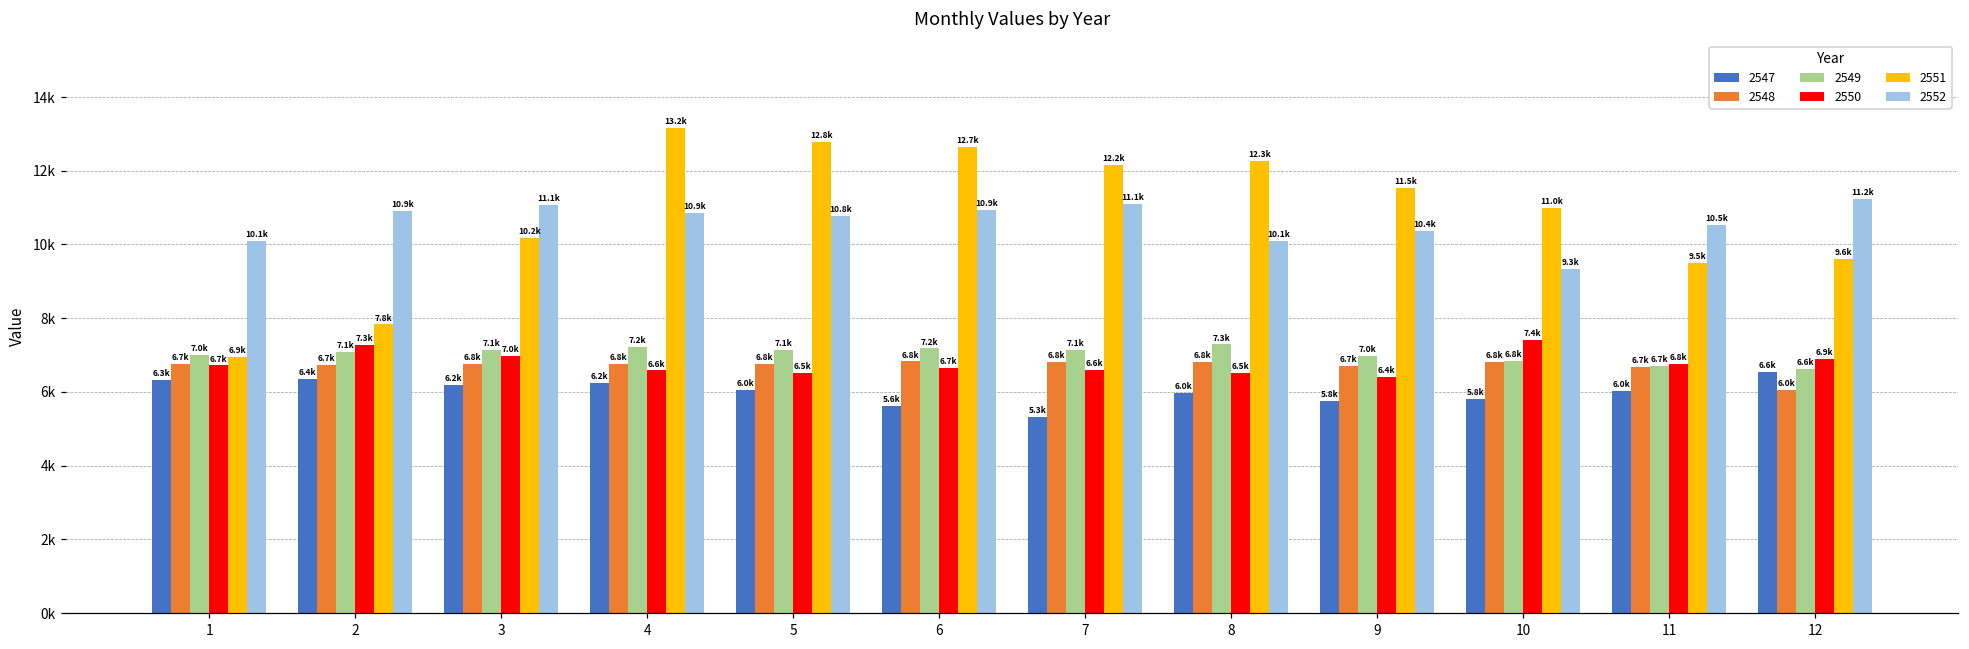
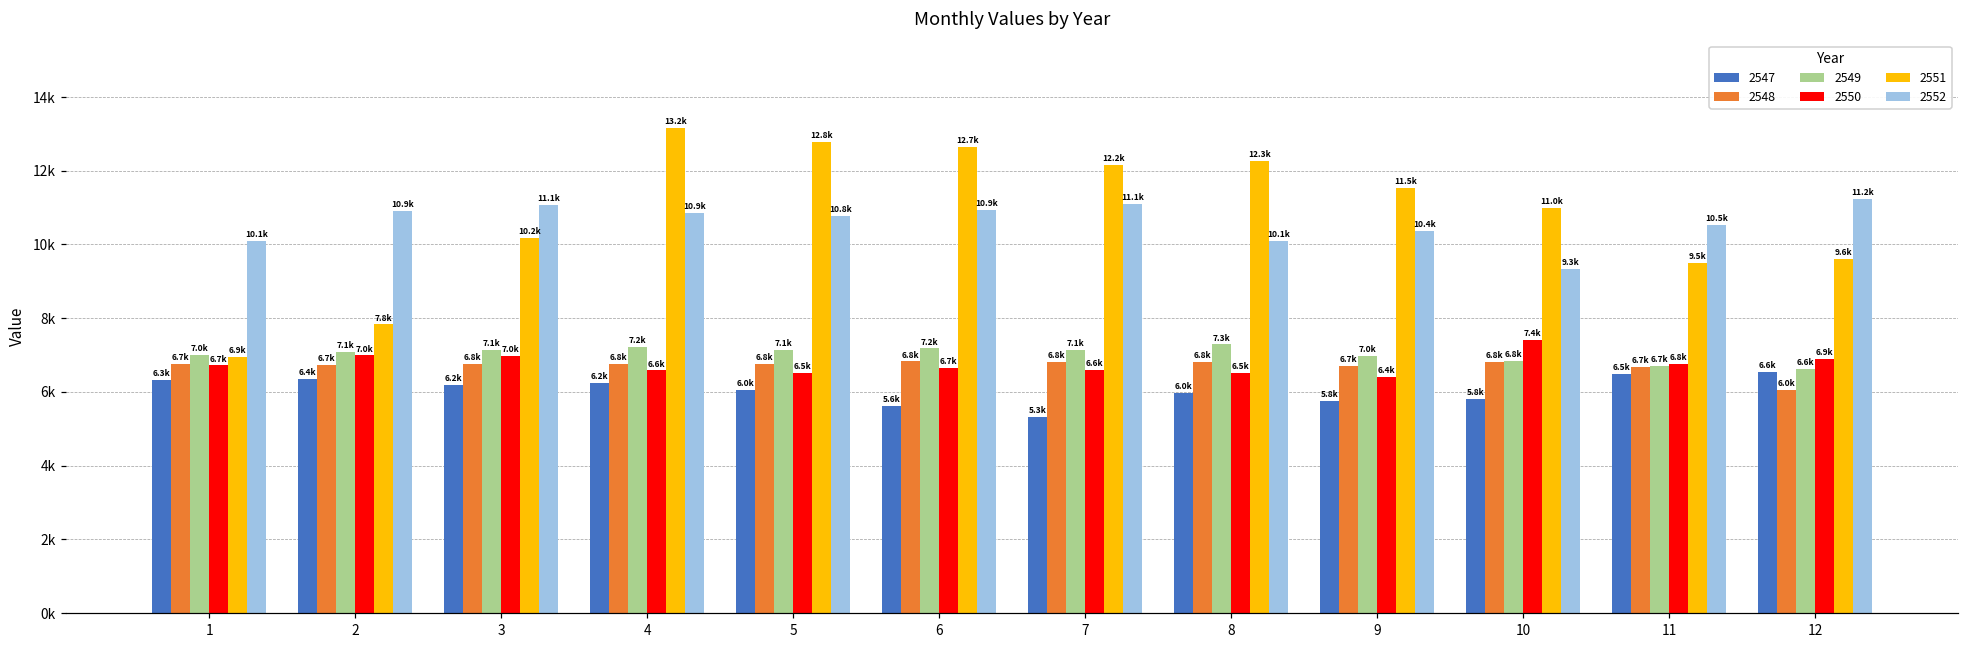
  {
    "2547": {
      "1": "6.3k",
      "2": "6.4k",
      "3": "6.2k",
      "4": "6.2k",
      "5": "6.0k",
      "6": "5.6k",
      "7": "5.3k",
      "8": "6.0k",
      "9": "5.8k",
      "10": "5.8k",
-     "11": "6.0k",
+     "11": "6.5k",
      "12": "6.6k"
    },
    "2548": {
      "1": "6.7k",
      "2": "6.7k",
      "3": "6.8k",
      "4": "6.8k",
      "5": "6.8k",
      "6": "6.8k",
      "7": "6.8k",
      "8": "6.8k",
      "9": "6.7k",
      "10": "6.8k",
      "11": "6.7k",
      "12": "6.0k"
    },
    "2549": {
      "1": "7.0k",
      "2": "7.1k",
      "3": "7.1k",
      "4": "7.2k",
      "5": "7.1k",
      "6": "7.2k",
      "7": "7.1k",
      "8": "7.3k",
      "9": "7.0k",
      "10": "6.8k",
      "11": "6.7k",
      "12": "6.6k"
    },
    "2550": {
      "1": "6.7k",
-     "2": "7.3k",
+     "2": "7.0k",
      "3": "7.0k",
      "4": "6.6k",
      "5": "6.5k",
      "6": "6.7k",
      "7": "6.6k",
      "8": "6.5k",
      "9": "6.4k",
      "10": "7.4k",
      "11": "6.8k",
      "12": "6.9k"
    },
    "2551": {
      "1": "6.9k",
      "2": "7.8k",
      "3": "10.2k",
      "4": "13.2k",
      "5": "12.8k",
      "6": "12.7k",
      "7": "12.2k",
      "8": "12.3k",
      "9": "11.5k",
      "10": "11.0k",
      "11": "9.5k",
      "12": "9.6k"
    },
    "2552": {
      "1": "10.1k",
      "2": "10.9k",
      "3": "11.1k",
      "4": "10.9k",
      "5": "10.8k",
      "6": "10.9k",
      "7": "11.1k",
      "8": "10.1k",
      "9": "10.4k",
      "10": "9.3k",
      "11": "10.5k",
      "12": "11.2k"
    }
  }
